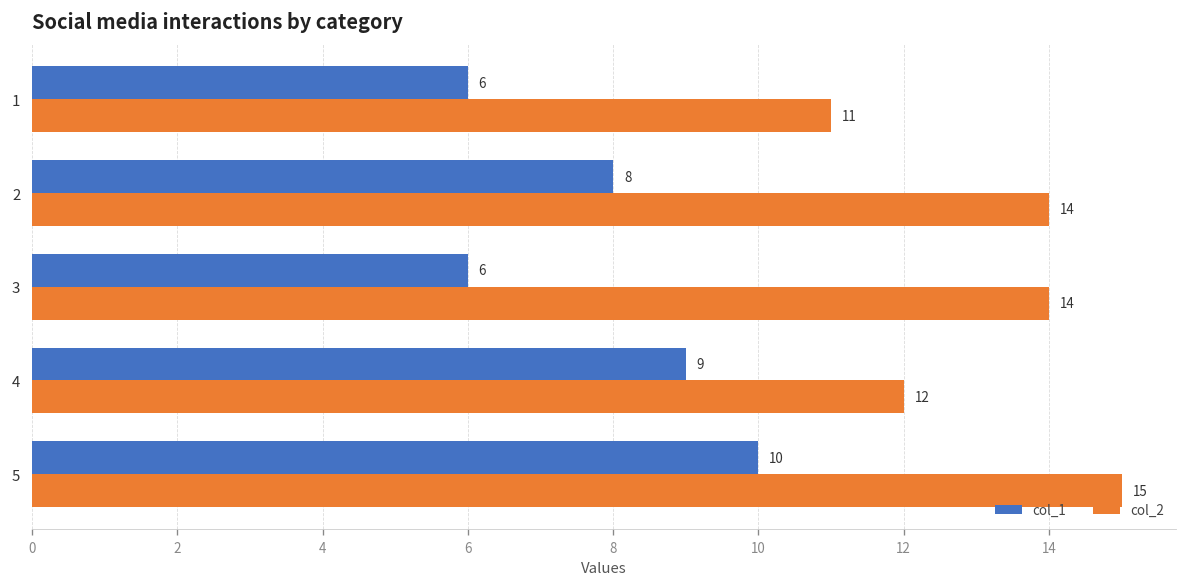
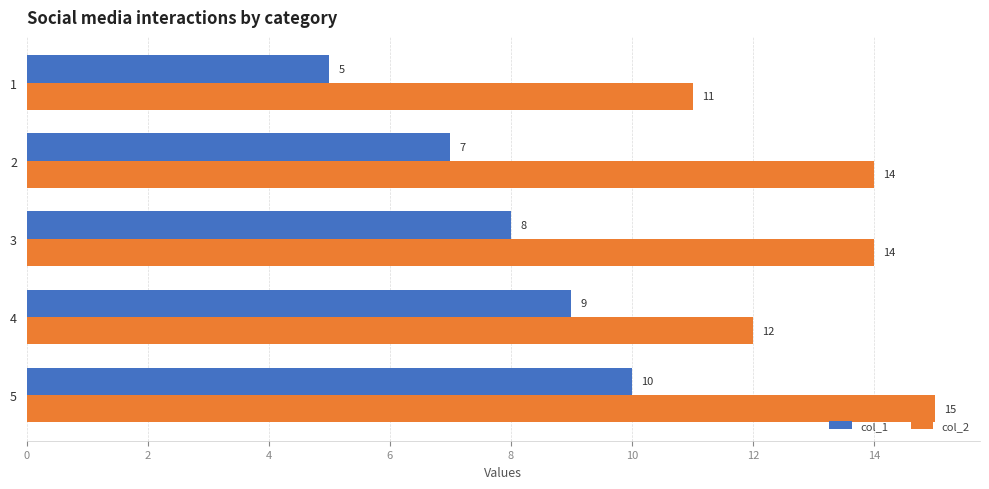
  {
    "col_1": {
-     "1": 6,
-     "2": 8,
-     "3": 6,
+     "1": 5,
+     "2": 7,
+     "3": 8,
      "4": 9,
      "5": 10
    },
    "col_2": {
      "1": 11,
      "2": 14,
      "3": 14,
      "4": 12,
      "5": 15
    }
  }
